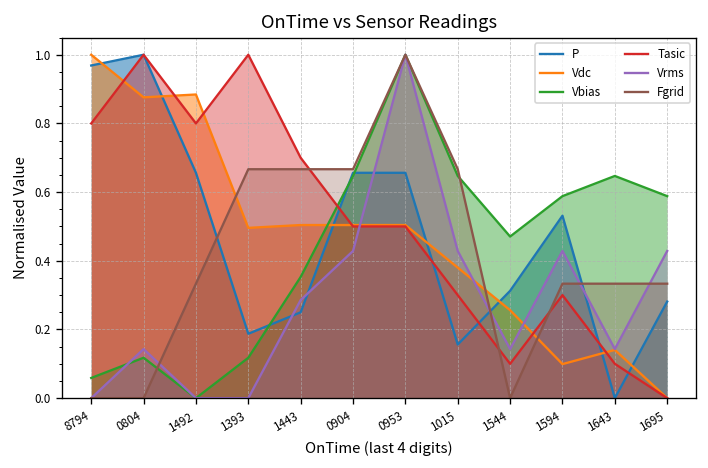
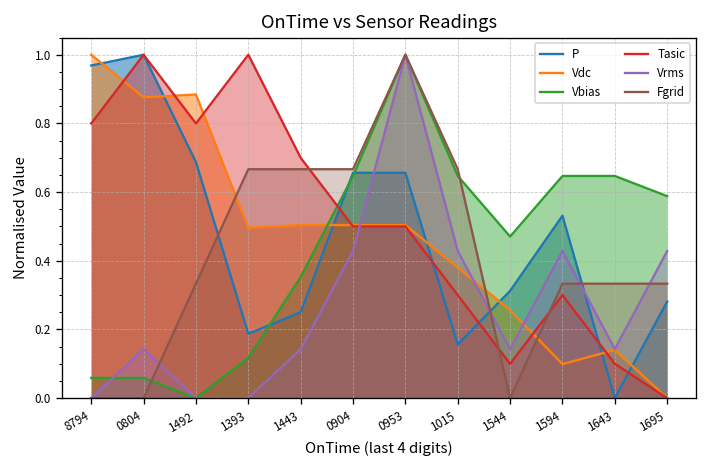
  {
    "P": {
      "8794": 0.97,
-     "1492": 0.66,
+     "1492": 0.69,
      "1393": 0.19,
      "1443": 0.25,
      "0904": 0.66,
      "0953": 0.66,
      "1015": 0.16,
      "1544": 0.31,
      "1594": 0.53,
      "1643": 0.00,
      "1695": 0.28
    },
    "Vdc": {
      "8794": 1.00,
      "0804": 0.88,
      "1492": 0.88,
      "1393": 0.50,
      "1443": 0.50,
      "1015": 0.38,
      "1544": 0.26,
      "1594": 0.10
    },
    "Vbias": {
      "8794": 0.06,
-     "0804": 0.12,
+     "0804": 0.06,
      "1393": 0.12,
      "1443": 0.35,
      "0904": 0.65,
      "1015": 0.65,
      "1544": 0.47,
-     "1594": 0.59,
+     "1594": 0.65,
      "1643": 0.65,
      "1695": 0.59
    },
    "Tasic": {
      "8794": 0.80,
      "1492": 0.80,
      "1393": 1.00,
      "1443": 0.70,
      "1015": 0.30,
      "1544": 0.10,
      "1594": 0.30,
      "1643": 0.10
    },
    "Vrms": {
      "0804": 0.14,
      "1393": 0.00,
-     "1443": 0.29,
+     "1443": 0.14,
      "0904": 0.43,
      "1015": 0.43,
      "1544": 0.14,
      "1594": 0.43,
      "1695": 0.43
    },
    "Fgrid": {
      "0804": 0.00,
      "1492": 0.33,
      "1393": 0.67,
      "1443": 0.67,
      "0904": 0.67,
      "1015": 0.67,
      "1544": 0.00,
      "1594": 0.33,
      "1643": 0.33,
      "1695": 0.33
    }
  }
